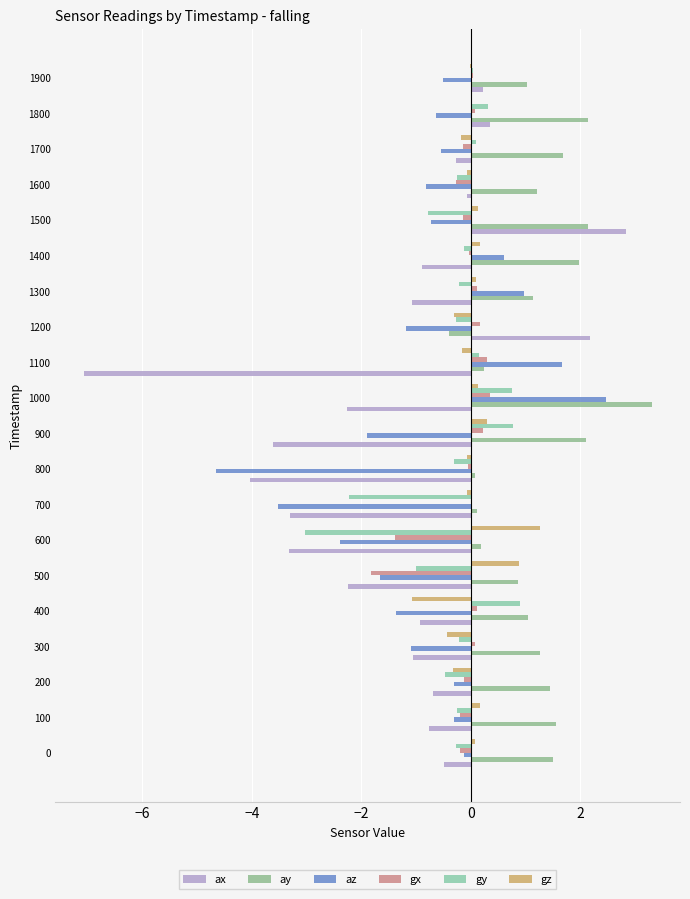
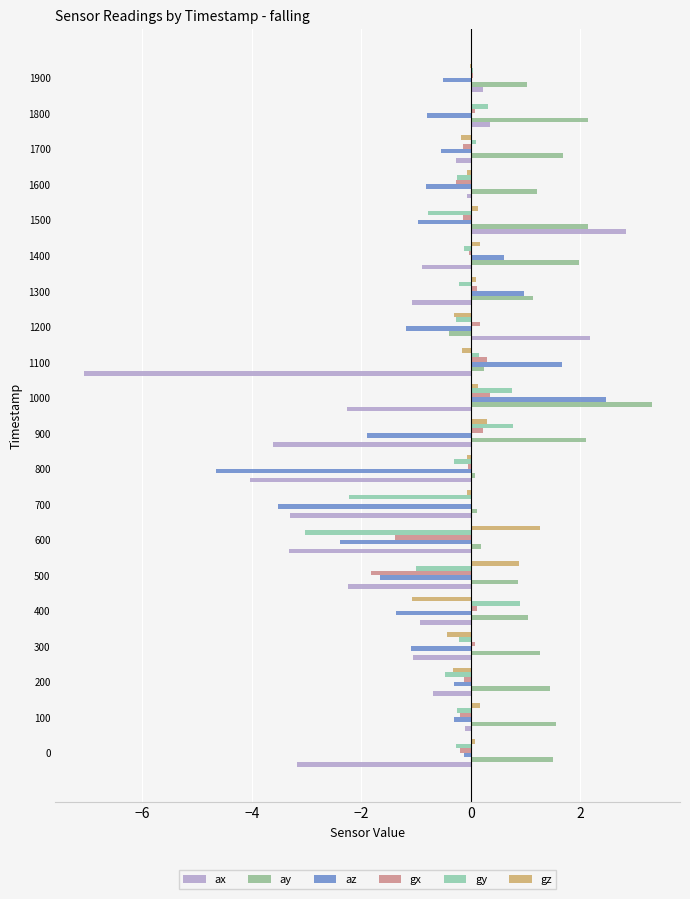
  {
    "ax": {
      "1900": 0.2,
      "1800": 0.3,
      "1700": -0.3,
      "1600": -0.1,
      "1500": 2.8,
      "1400": -0.9,
      "1300": -1.1,
      "1200": 2.2,
      "1100": -7.1,
      "1000": -2.3,
      "900": -3.6,
      "800": -4.0,
      "700": -3.3,
      "600": -3.3,
      "500": -2.2,
      "400": -0.9,
      "300": -1.1,
      "200": -0.7,
-     "100": -0.8,
-     "0": -0.5
+     "100": -0.1,
+     "0": -3.2
    },
    "az": {
      "1900": -0.5,
-     "1800": -0.6,
+     "1800": -0.8,
      "1700": -0.6,
      "1600": -0.8,
-     "1500": -0.7,
+     "1500": -1.0,
      "1400": 0.6,
      "1300": 1.0,
      "1200": -1.2,
      "1100": 1.7,
      "1000": 2.5,
      "900": -1.9,
      "800": -4.7,
      "700": -3.5,
      "600": -2.4,
      "500": -1.7,
      "400": -1.4,
      "300": -1.1,
      "200": -0.3,
      "100": -0.3,
      "0": -0.1
    }
  }
